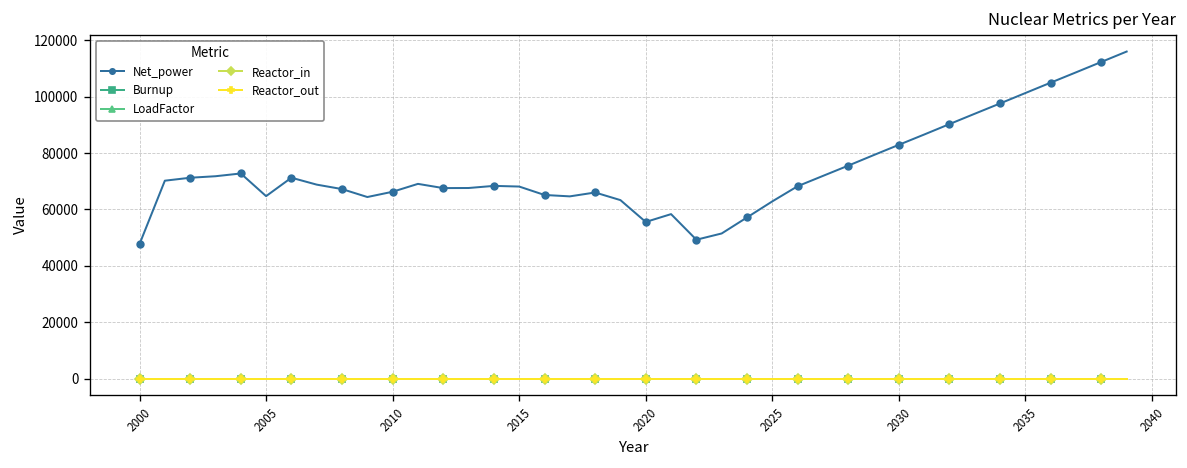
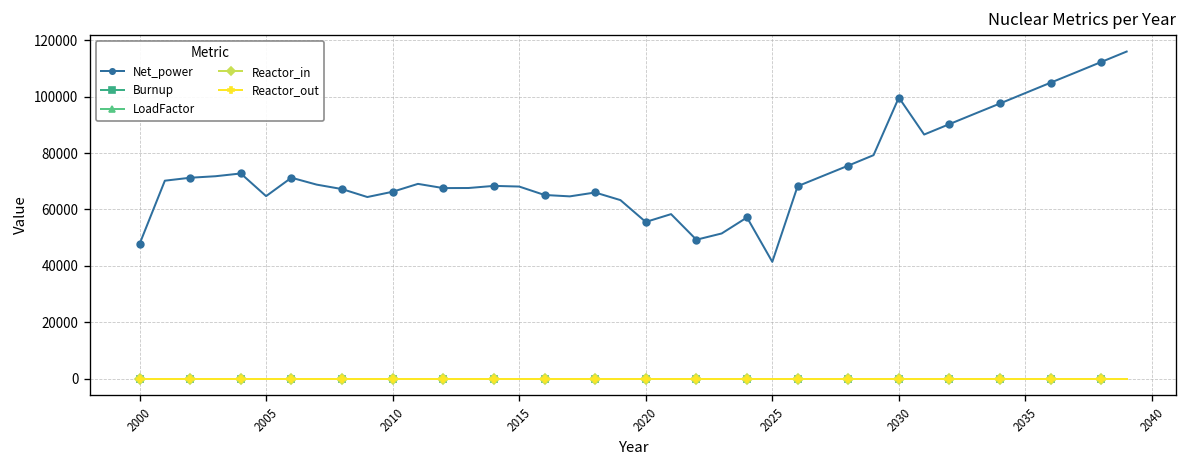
  {
    "Net_power": {
      "2000": 48000,
      "2005": 65000,
      "2010": 66000,
      "2015": 68000,
      "2020": 56000,
-     "2025": 63000,
-     "2030": 83000,
+     "2025": 41000,
+     "2030": 100000,
      "2035": 101000
    }
  }
